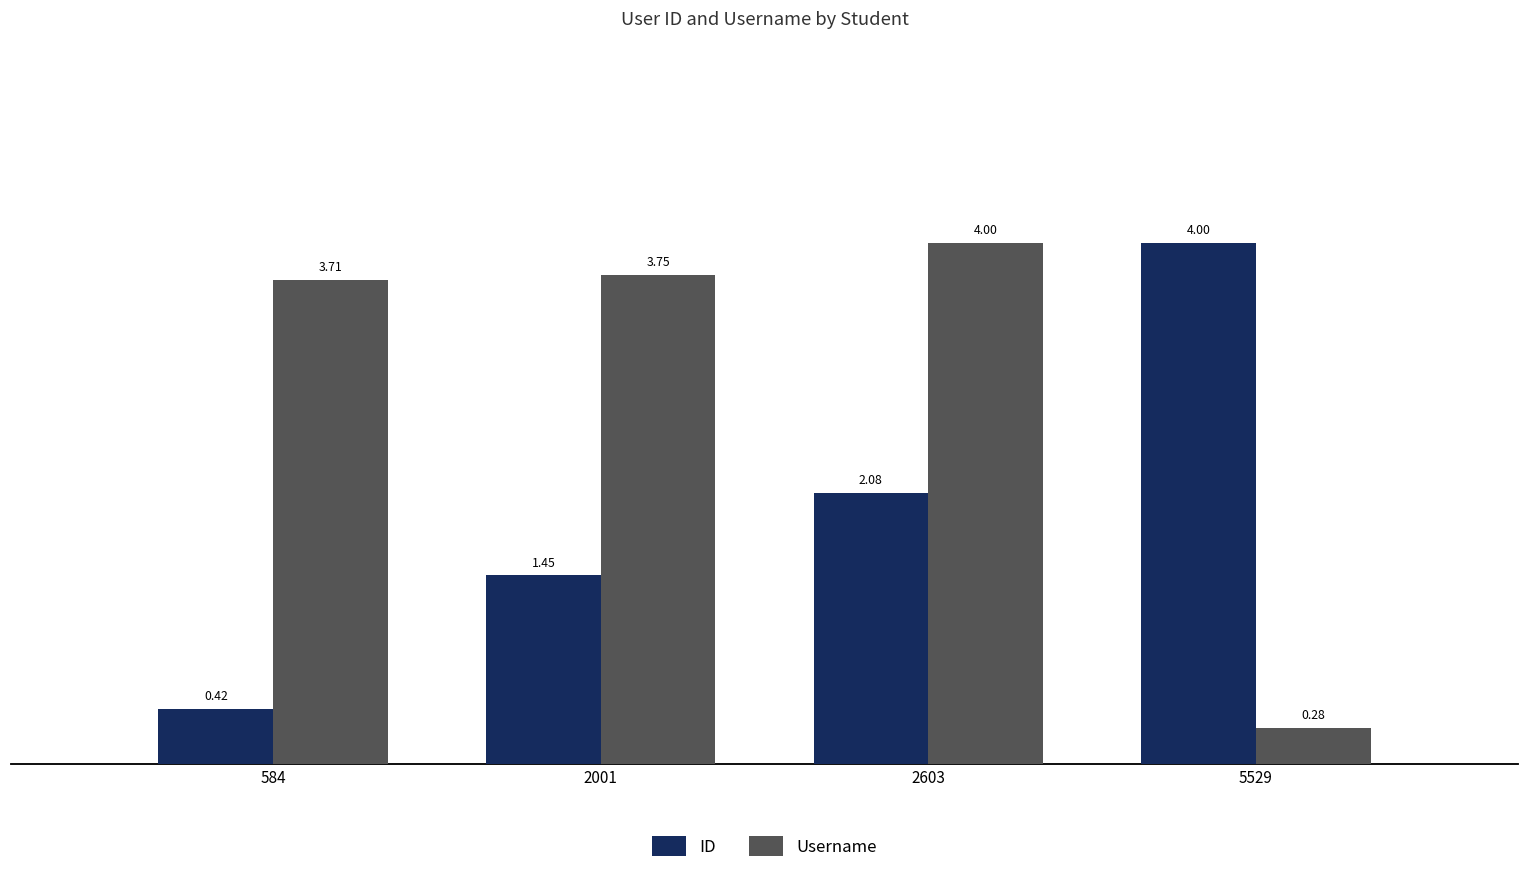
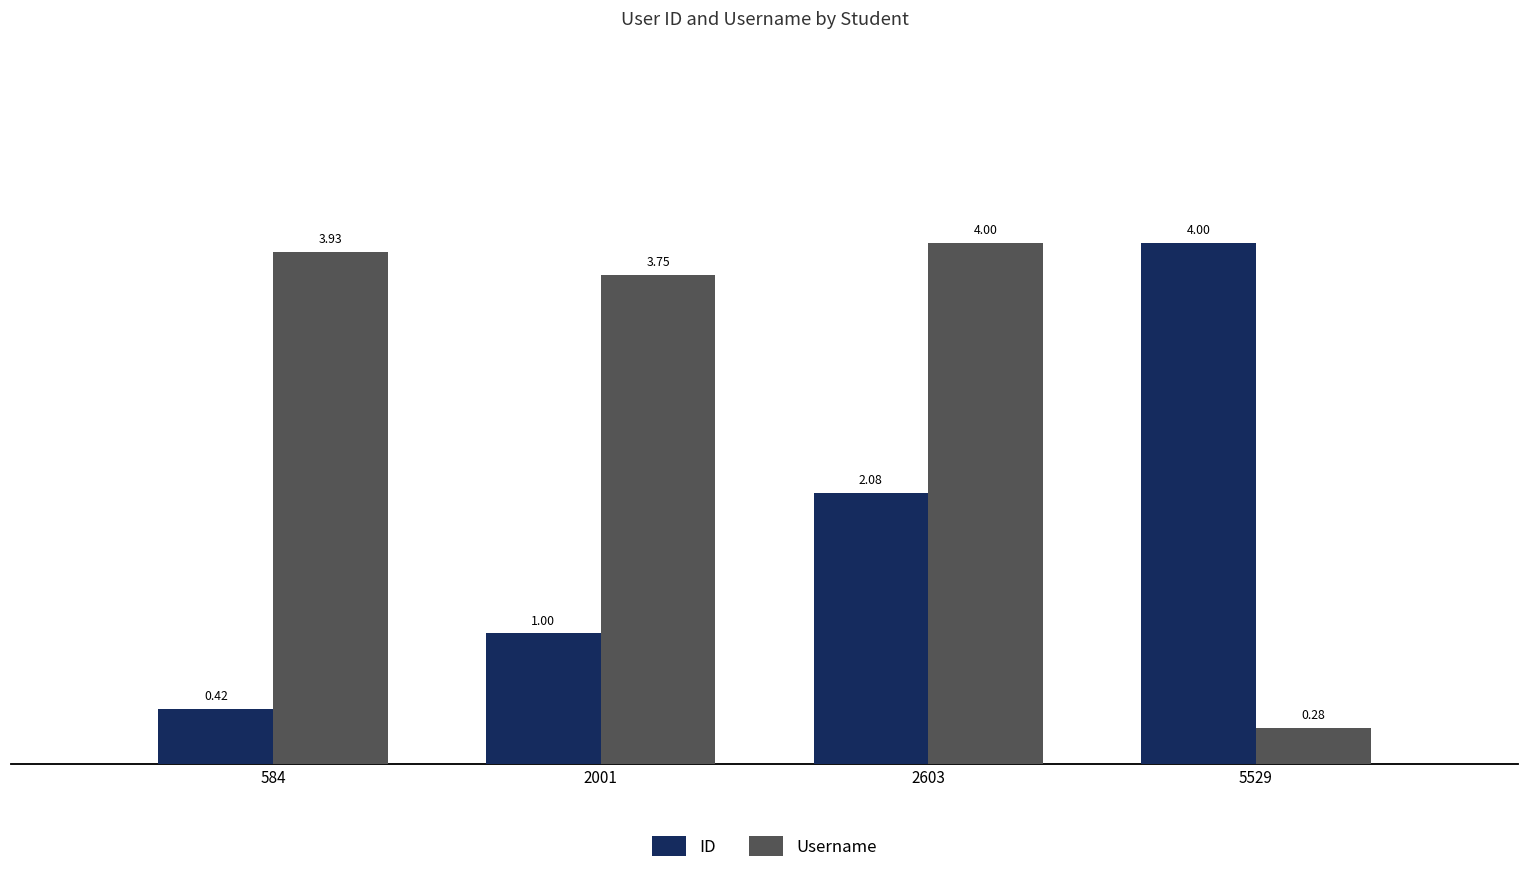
  {
    "ID": {
      "584": 0.42,
-     "2001": 1.45,
+     "2001": 1.00,
      "2603": 2.08,
      "5529": 4.00
    },
    "Username": {
-     "584": 3.71,
+     "584": 3.93,
      "2001": 3.75,
      "2603": 4.00,
      "5529": 0.28
    }
  }
